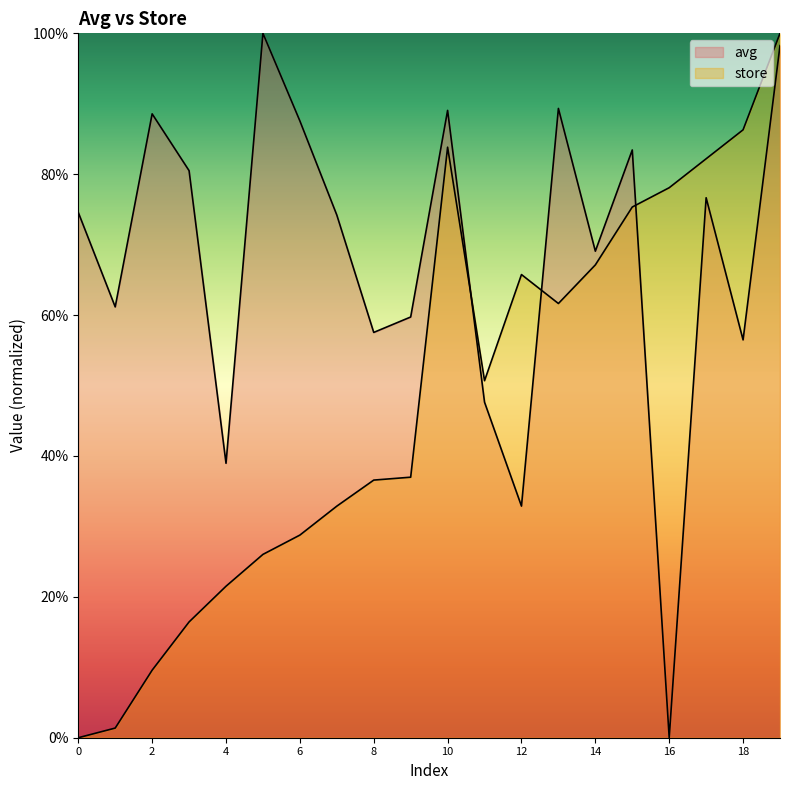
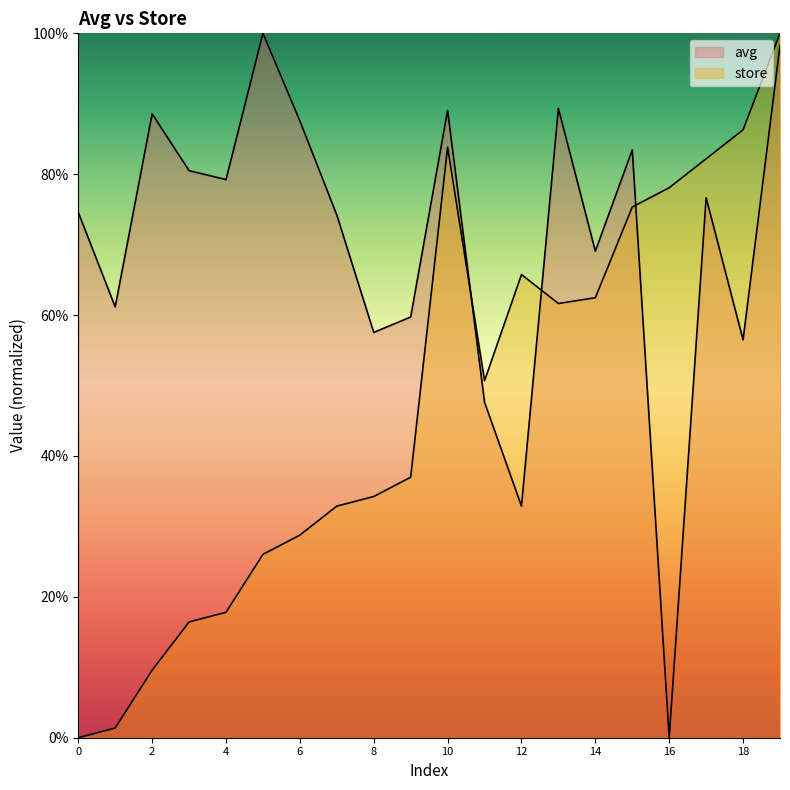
  {
    "avg": {
      "0": "75%",
      "2": "89%",
-     "4": "39%",
+     "4": "79%",
      "6": "88%",
      "8": "58%",
      "10": "89%",
      "12": "33%",
      "14": "69%",
      "16": "0%",
      "18": "56%"
    },
    "store": {
      "0": "0%",
      "2": "10%",
-     "4": "22%",
+     "4": "18%",
      "6": "29%",
-     "8": "37%",
+     "8": "34%",
      "10": "84%",
      "12": "66%",
-     "14": "67%",
+     "14": "62%",
      "16": "78%",
      "18": "86%"
    }
  }
